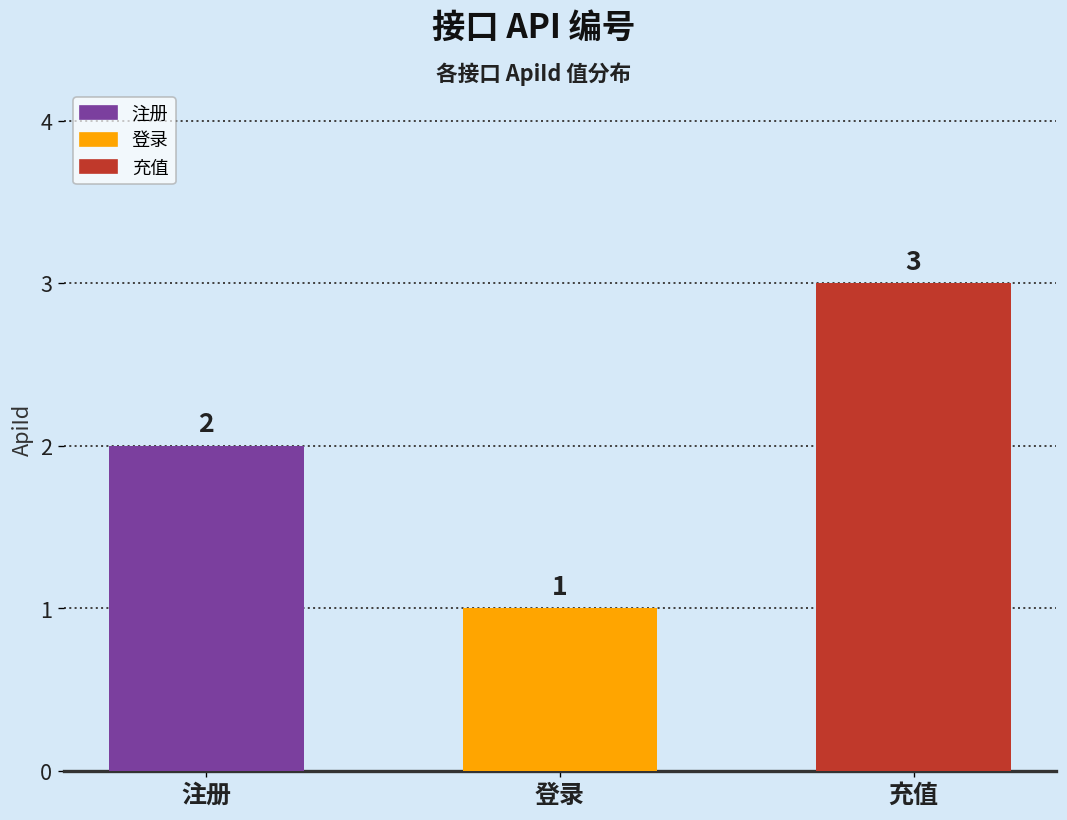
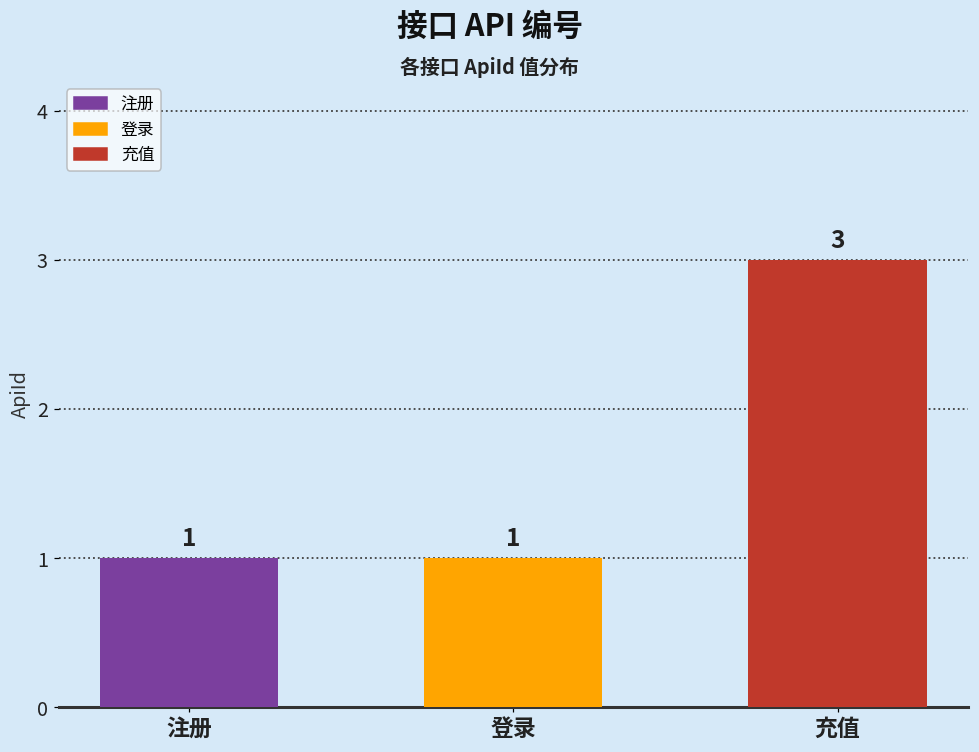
  {
-   "注册": 2,
+   "注册": 1,
    "登录": 1,
    "充值": 3
  }
